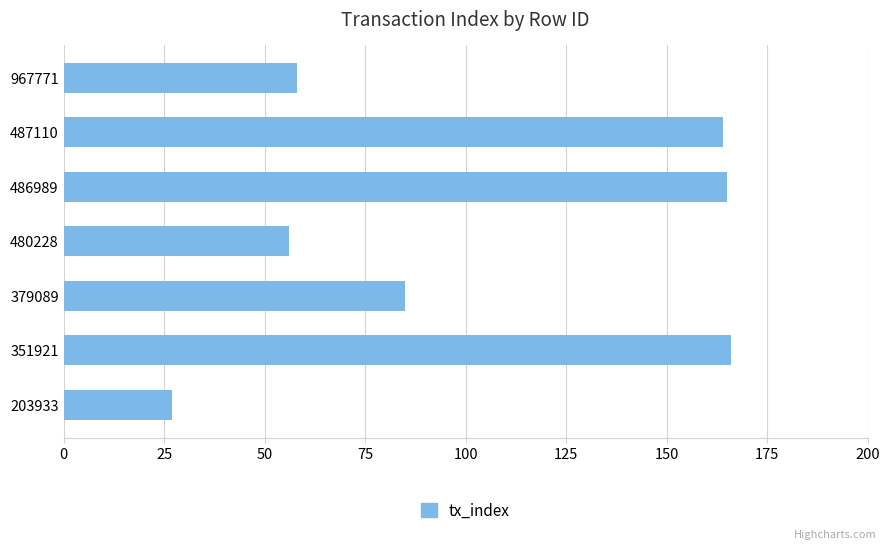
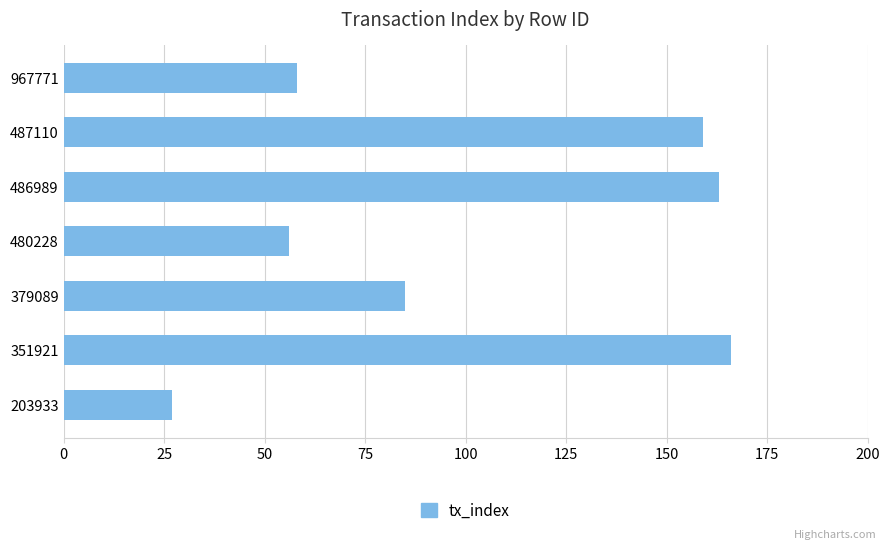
  {
    "967771": 58,
-   "487110": 164,
-   "486989": 165,
+   "487110": 159,
+   "486989": 163,
    "480228": 56,
    "379089": 85,
    "351921": 166,
    "203933": 27
  }
